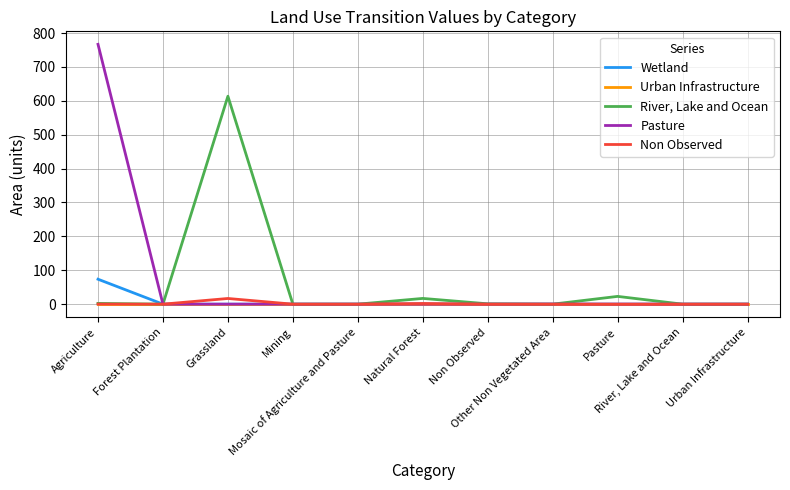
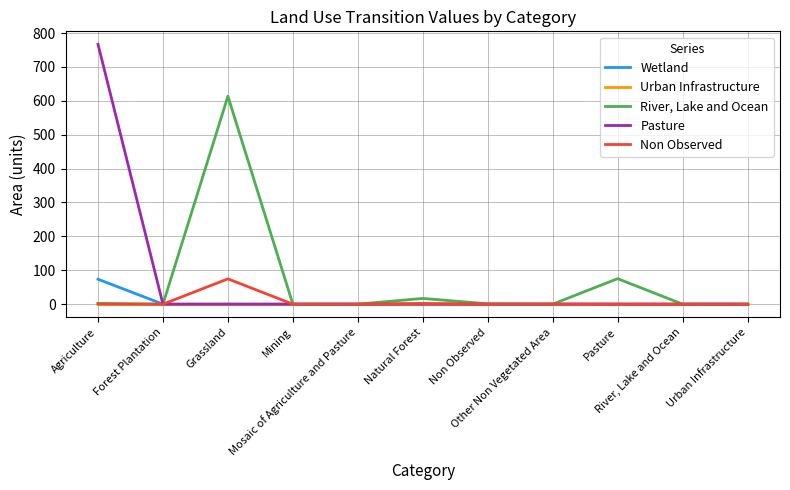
  {
    "Wetland": {
      "Agriculture": 70
    },
    "River, Lake and Ocean": {
      "Grassland": 610,
      "Natural Forest": 20,
-     "Pasture": 20
+     "Pasture": 80
    },
    "Pasture": {
      "Agriculture": 770
    },
    "Non Observed": {
-     "Grassland": 20
+     "Grassland": 70
    }
  }
